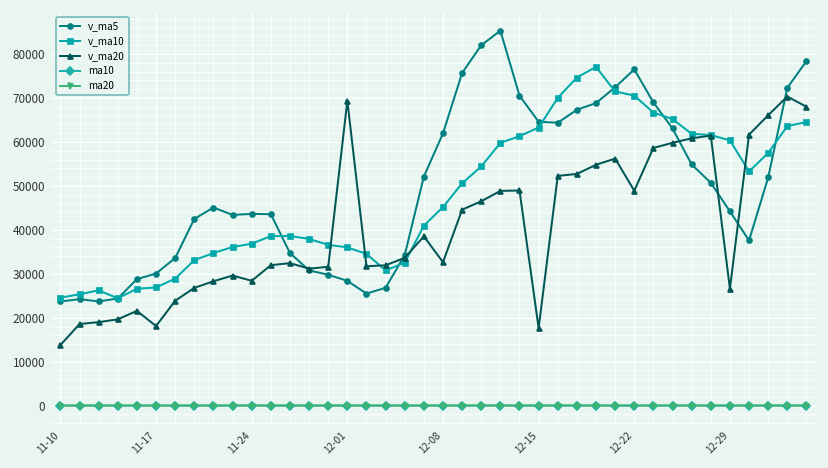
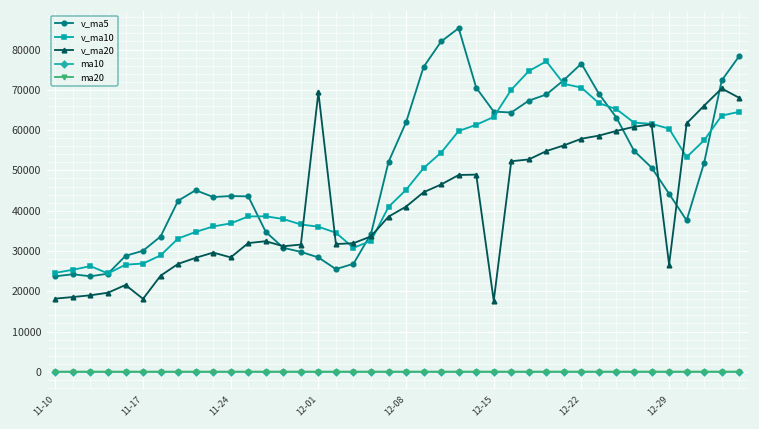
  {
    "v_ma20": {
-     "11-10": 14000,
+     "11-10": 18000,
      "11-17": 18000,
      "11-24": 28000,
      "12-01": 69000,
-     "12-08": 33000,
+     "12-08": 41000,
      "12-15": 18000,
-     "12-22": 49000,
+     "12-22": 58000,
      "12-29": 27000
    },
    "ma20": {
      "11-10": 0,
      "11-17": 0,
      "11-24": 0,
      "12-01": 0,
      "12-08": 0,
      "12-15": 0,
      "12-22": 0,
      "12-29": 0
    }
  }
